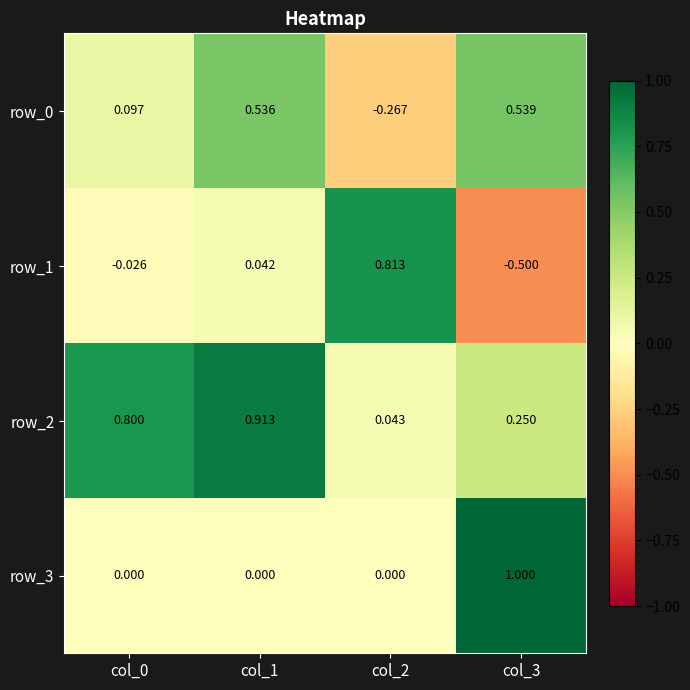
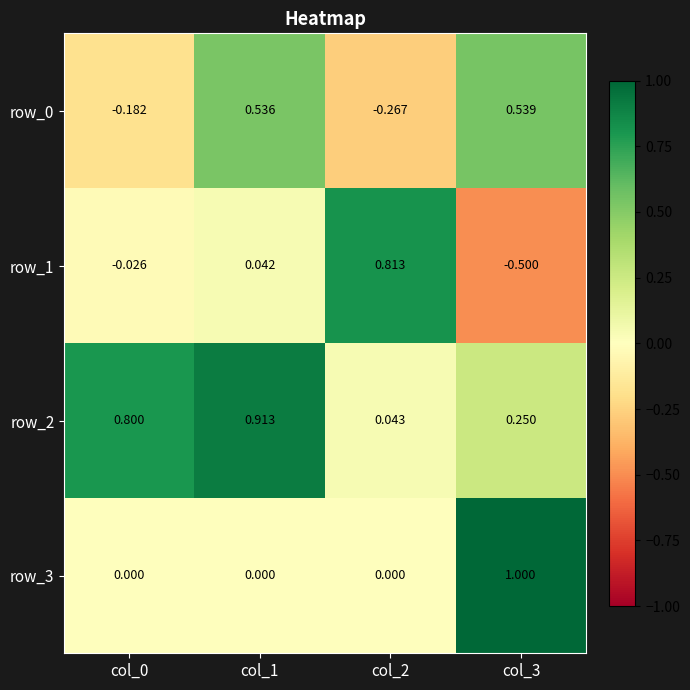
  {
    "row_0": {
-     "col_0": 0.097,
+     "col_0": -0.182,
      "col_1": 0.536,
      "col_2": -0.267,
      "col_3": 0.539
    },
    "row_1": {
      "col_0": -0.026,
      "col_1": 0.042,
      "col_2": 0.813,
      "col_3": -0.500
    },
    "row_2": {
      "col_0": 0.800,
      "col_1": 0.913,
      "col_2": 0.043,
      "col_3": 0.250
    },
    "row_3": {
      "col_0": 0.000,
      "col_1": 0.000,
      "col_2": 0.000,
      "col_3": 1.000
    }
  }
